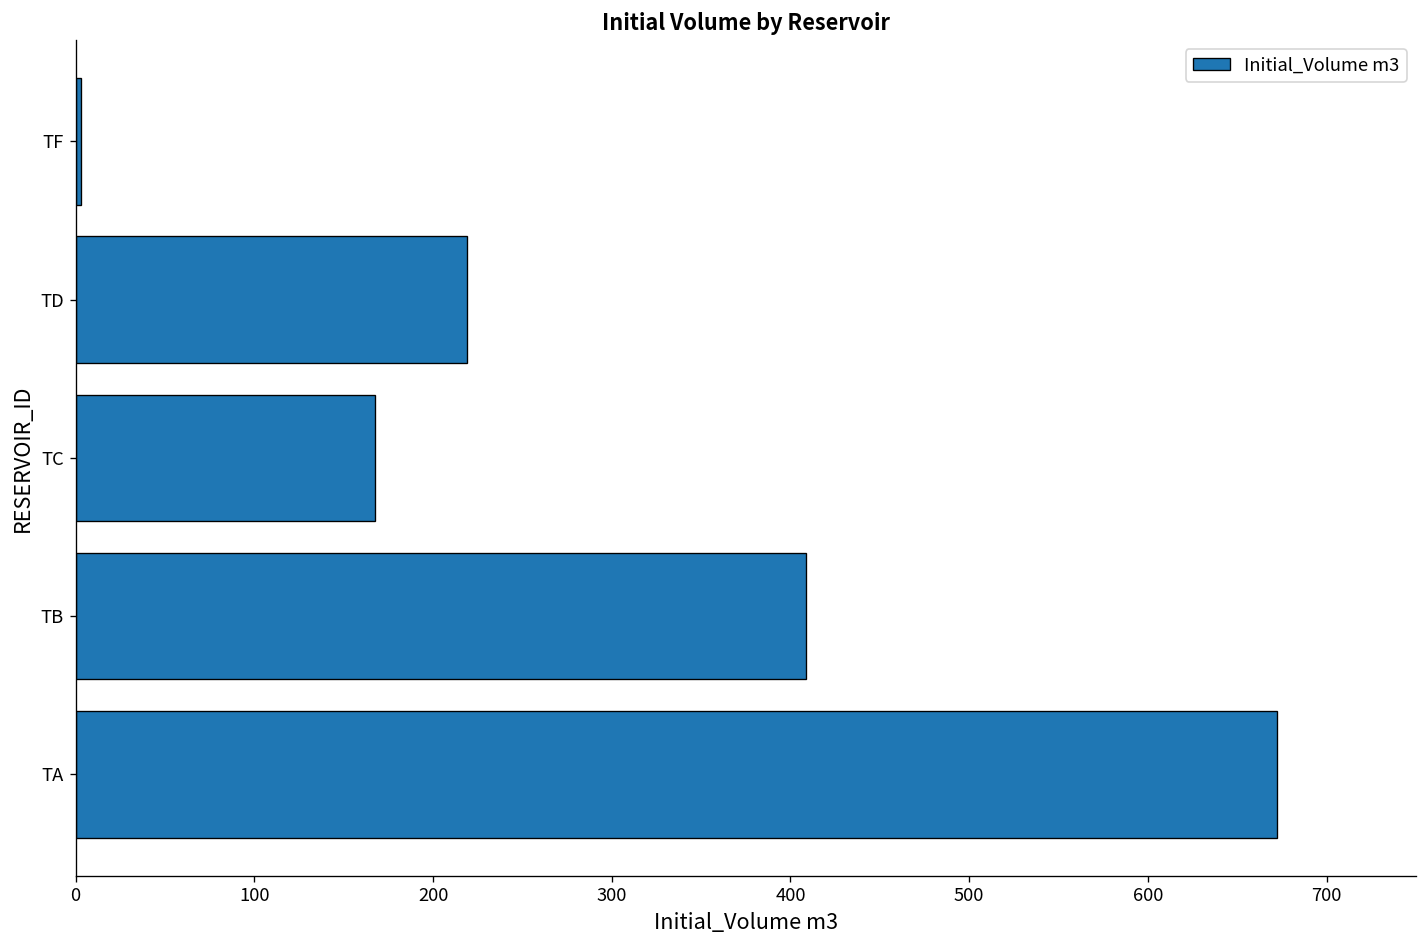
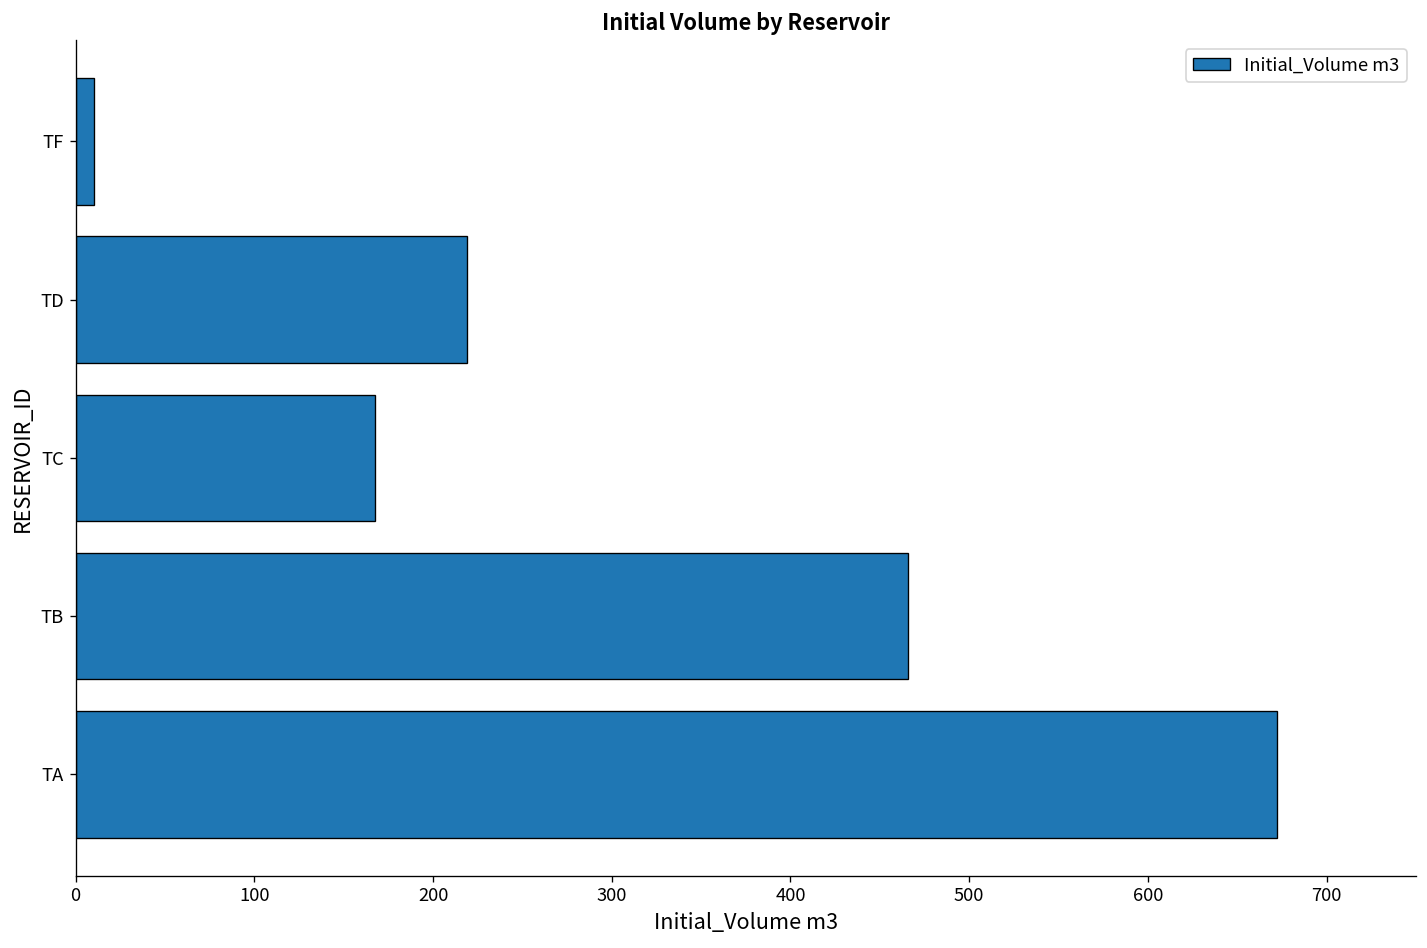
  {
-   "TF": 3,
+   "TF": 10,
    "TD": 219,
    "TC": 168,
-   "TB": 409,
+   "TB": 466,
    "TA": 672
  }
